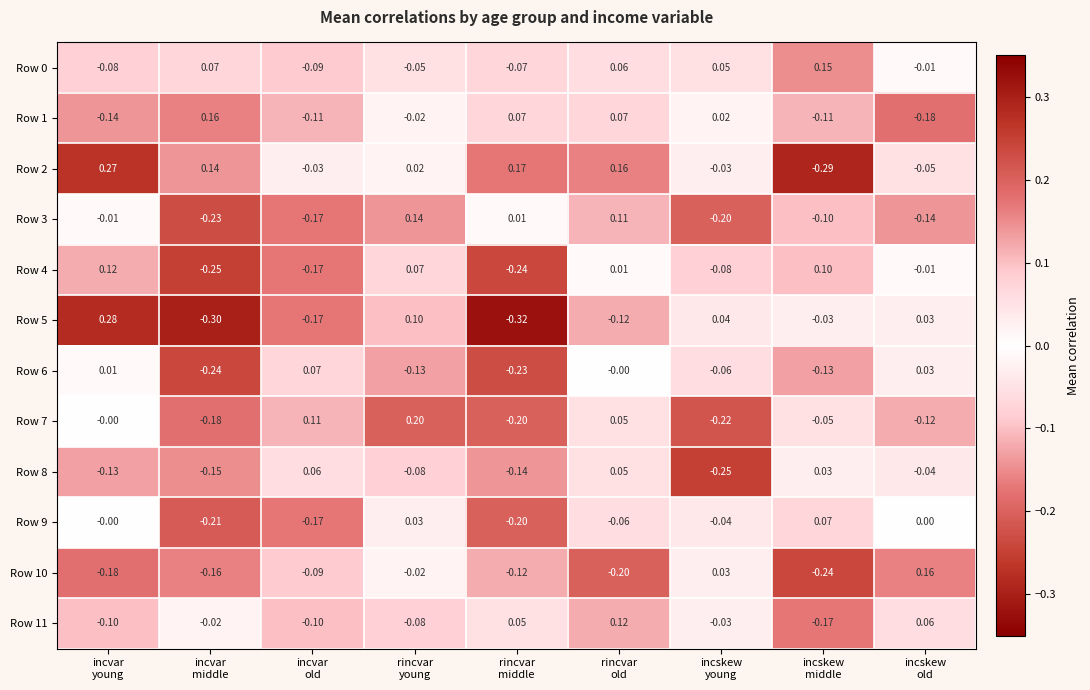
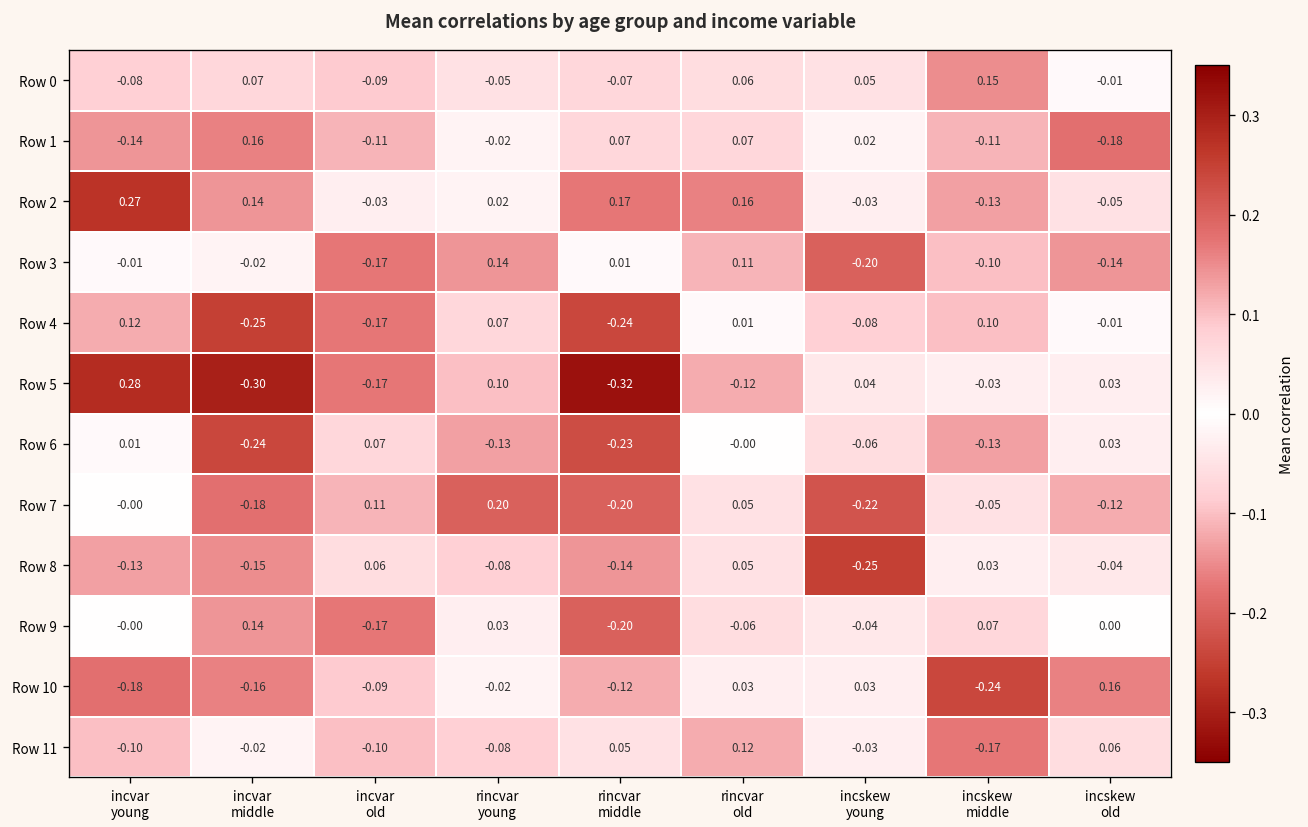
  {
    "Row 0": {
      "incvar young": -0.08,
      "incvar middle": 0.07,
      "incvar old": -0.09,
      "rincvar young": -0.05,
      "rincvar middle": -0.07,
      "rincvar old": 0.06,
      "incskew young": 0.05,
      "incskew middle": 0.15,
      "incskew old": -0.01
    },
    "Row 1": {
      "incvar young": -0.14,
      "incvar middle": 0.16,
      "incvar old": -0.11,
      "rincvar young": -0.02,
      "rincvar middle": 0.07,
      "rincvar old": 0.07,
      "incskew young": 0.02,
      "incskew middle": -0.11,
      "incskew old": -0.18
    },
    "Row 2": {
      "incvar young": 0.27,
      "incvar middle": 0.14,
      "incvar old": -0.03,
      "rincvar young": 0.02,
      "rincvar middle": 0.17,
      "rincvar old": 0.16,
      "incskew young": -0.03,
-     "incskew middle": -0.29,
+     "incskew middle": -0.13,
      "incskew old": -0.05
    },
    "Row 3": {
      "incvar young": -0.01,
-     "incvar middle": -0.23,
+     "incvar middle": -0.02,
      "incvar old": -0.17,
      "rincvar young": 0.14,
      "rincvar middle": 0.01,
      "rincvar old": 0.11,
      "incskew young": -0.20,
      "incskew middle": -0.10,
      "incskew old": -0.14
    },
    "Row 4": {
      "incvar young": 0.12,
      "incvar middle": -0.25,
      "incvar old": -0.17,
      "rincvar young": 0.07,
      "rincvar middle": -0.24,
      "rincvar old": 0.01,
      "incskew young": -0.08,
      "incskew middle": 0.10,
      "incskew old": -0.01
    },
    "Row 5": {
      "incvar young": 0.28,
      "incvar middle": -0.30,
      "incvar old": -0.17,
      "rincvar young": 0.10,
      "rincvar middle": -0.32,
      "rincvar old": -0.12,
      "incskew young": 0.04,
      "incskew middle": -0.03,
      "incskew old": 0.03
    },
    "Row 6": {
      "incvar young": 0.01,
      "incvar middle": -0.24,
      "incvar old": 0.07,
      "rincvar young": -0.13,
      "rincvar middle": -0.23,
      "rincvar old": -0.00,
      "incskew young": -0.06,
      "incskew middle": -0.13,
      "incskew old": 0.03
    },
    "Row 7": {
      "incvar young": -0.00,
      "incvar middle": -0.18,
      "incvar old": 0.11,
      "rincvar young": 0.20,
      "rincvar middle": -0.20,
      "rincvar old": 0.05,
      "incskew young": -0.22,
      "incskew middle": -0.05,
      "incskew old": -0.12
    },
    "Row 8": {
      "incvar young": -0.13,
      "incvar middle": -0.15,
      "incvar old": 0.06,
      "rincvar young": -0.08,
      "rincvar middle": -0.14,
      "rincvar old": 0.05,
      "incskew young": -0.25,
      "incskew middle": 0.03,
      "incskew old": -0.04
    },
    "Row 9": {
      "incvar young": -0.00,
-     "incvar middle": -0.21,
+     "incvar middle": 0.14,
      "incvar old": -0.17,
      "rincvar young": 0.03,
      "rincvar middle": -0.20,
      "rincvar old": -0.06,
      "incskew young": -0.04,
      "incskew middle": 0.07,
      "incskew old": 0.00
    },
    "Row 10": {
      "incvar young": -0.18,
      "incvar middle": -0.16,
      "incvar old": -0.09,
      "rincvar young": -0.02,
      "rincvar middle": -0.12,
-     "rincvar old": -0.20,
+     "rincvar old": 0.03,
      "incskew young": 0.03,
      "incskew middle": -0.24,
      "incskew old": 0.16
    },
    "Row 11": {
      "incvar young": -0.10,
      "incvar middle": -0.02,
      "incvar old": -0.10,
      "rincvar young": -0.08,
      "rincvar middle": 0.05,
      "rincvar old": 0.12,
      "incskew young": -0.03,
      "incskew middle": -0.17,
      "incskew old": 0.06
    }
  }
